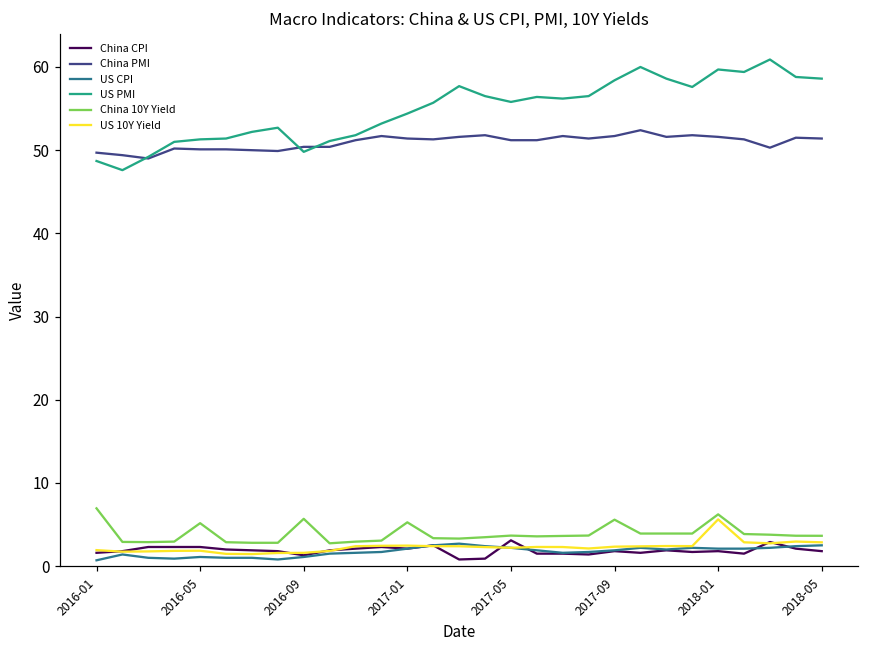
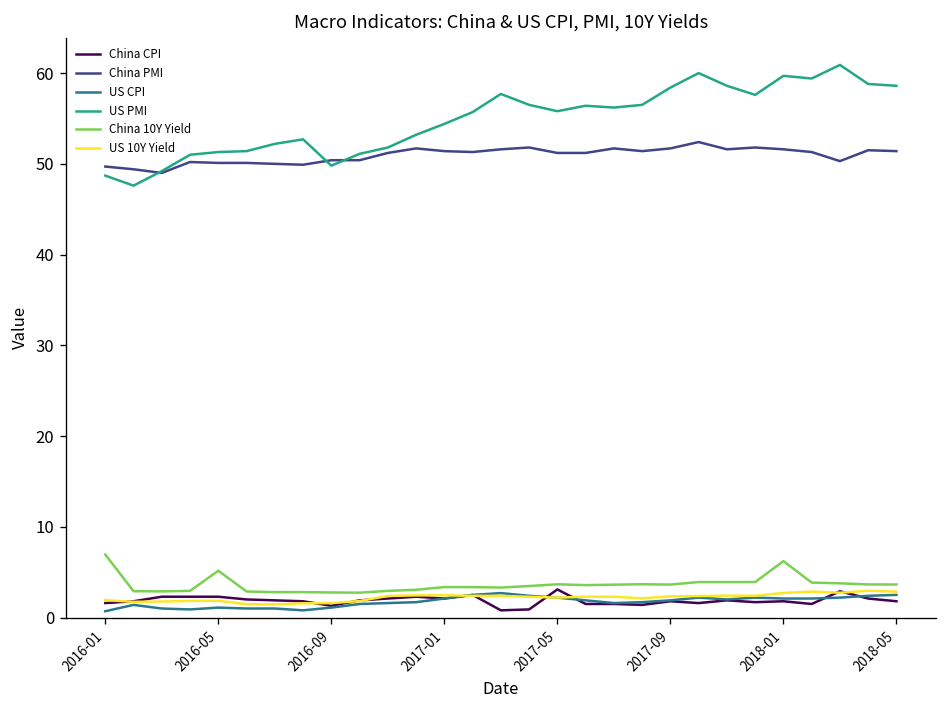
  {
    "China CPI": {
      "2016-05": 2,
      "2017-05": 3,
      "2018-05": 2
    },
    "China 10Y Yield": {
      "2016-01": 7,
      "2016-05": 5,
-     "2016-09": 6,
-     "2017-01": 5,
+     "2016-09": 3,
+     "2017-01": 3,
      "2017-05": 4,
-     "2017-09": 6,
+     "2017-09": 4,
      "2018-01": 6,
      "2018-05": 4
    },
    "US 10Y Yield": {
      "2016-05": 2,
      "2017-01": 2,
      "2017-09": 2,
-     "2018-01": 6,
+     "2018-01": 3,
      "2018-05": 3
    }
  }
